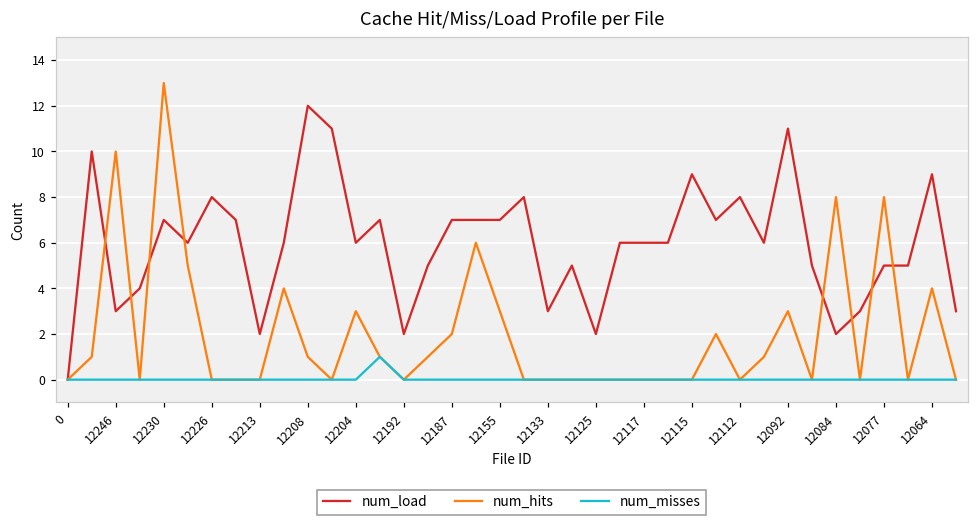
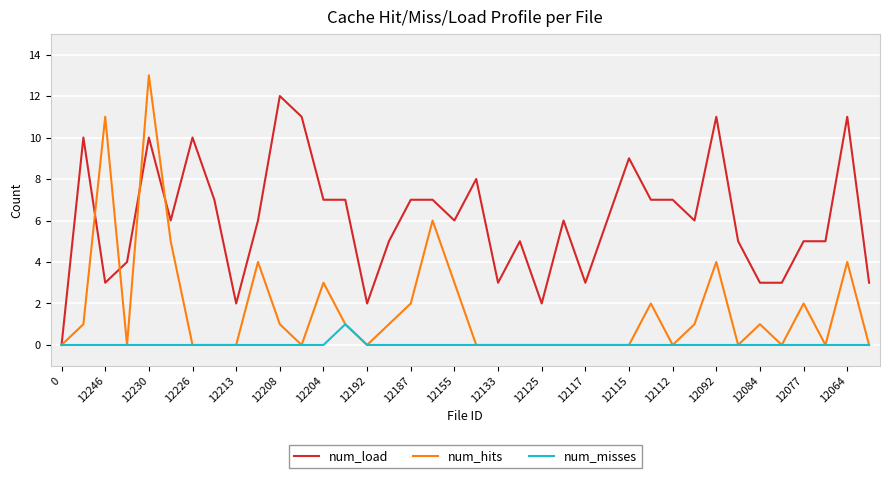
  {
    "num_load": {
      "12246": 3,
-     "12230": 7,
-     "12226": 8,
+     "12230": 10,
+     "12226": 10,
      "12213": 2,
      "12208": 12,
-     "12204": 6,
+     "12204": 7,
      "12192": 2,
      "12187": 7,
-     "12155": 7,
+     "12155": 6,
      "12133": 3,
      "12125": 2,
-     "12117": 6,
+     "12117": 3,
      "12115": 9,
-     "12112": 8,
+     "12112": 7,
      "12092": 11,
-     "12084": 2,
+     "12084": 3,
      "12077": 5,
-     "12064": 9
+     "12064": 11
    },
    "num_hits": {
-     "12246": 10,
+     "12246": 11,
      "12230": 13,
      "12208": 1,
      "12204": 3,
      "12187": 2,
      "12155": 3,
-     "12092": 3,
-     "12084": 8,
-     "12077": 8,
+     "12092": 4,
+     "12084": 1,
+     "12077": 2,
      "12064": 4
    },
    "num_misses": {
      "12246": 0,
      "12230": 0,
      "12208": 0,
      "12204": 0,
      "12187": 0,
      "12155": 0,
      "12092": 0,
      "12084": 0,
      "12077": 0,
      "12064": 0
    }
  }
